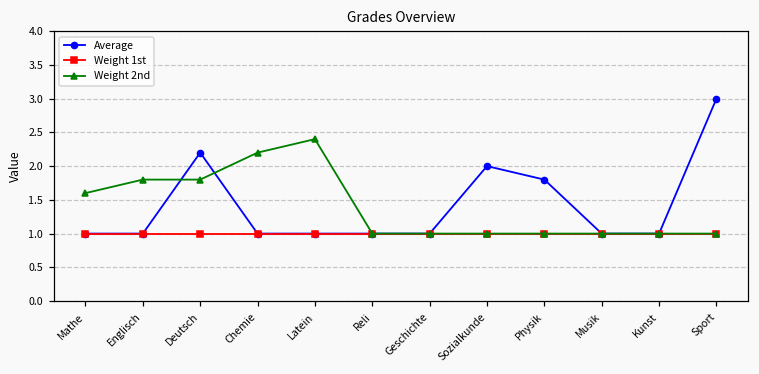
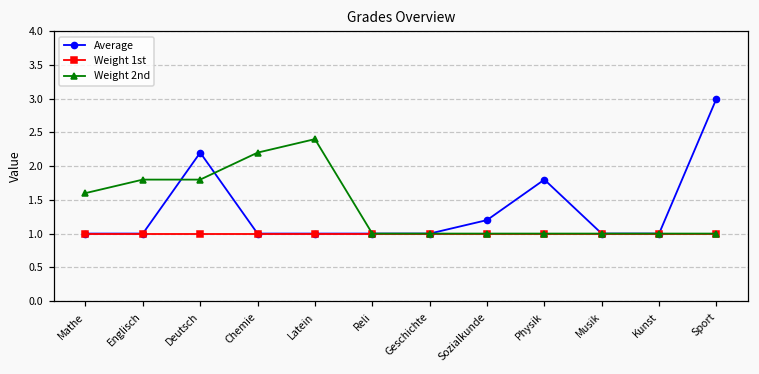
  {
    "Average": {
      "Deutsch": 2.2,
-     "Sozialkunde": 2.0,
+     "Sozialkunde": 1.2,
      "Physik": 1.8,
      "Sport": 3.0
    },
    "Weight 1st": {
      "Deutsch": 1.0
    },
    "Weight 2nd": {
      "Mathe": 1.6,
      "Englisch": 1.8,
      "Deutsch": 1.8,
      "Chemie": 2.2,
      "Latein": 2.4
    }
  }
